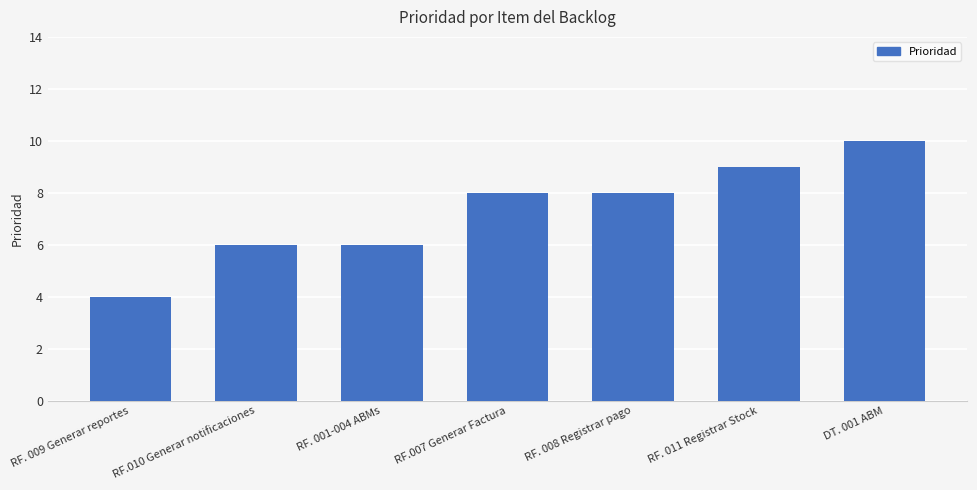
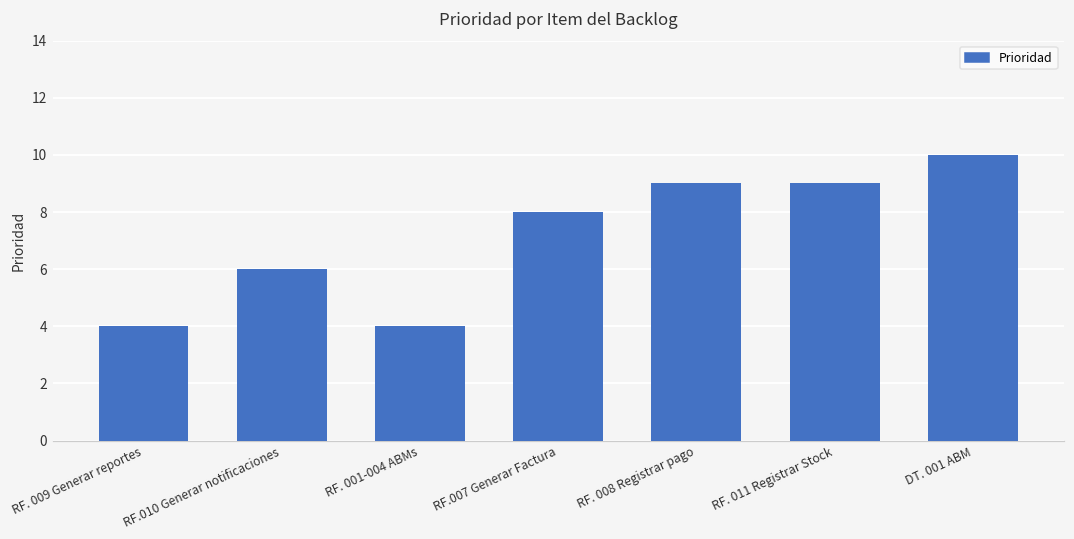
  {
    "RF. 009 Generar reportes": 4,
    "RF.010 Generar notificaciones": 6,
-   "RF. 001-004 ABMs": 6,
+   "RF. 001-004 ABMs": 4,
    "RF.007 Generar Factura": 8,
-   "RF. 008 Registrar pago": 8,
+   "RF. 008 Registrar pago": 9,
    "RF. 011 Registrar Stock": 9,
    "DT. 001 ABM": 10
  }
